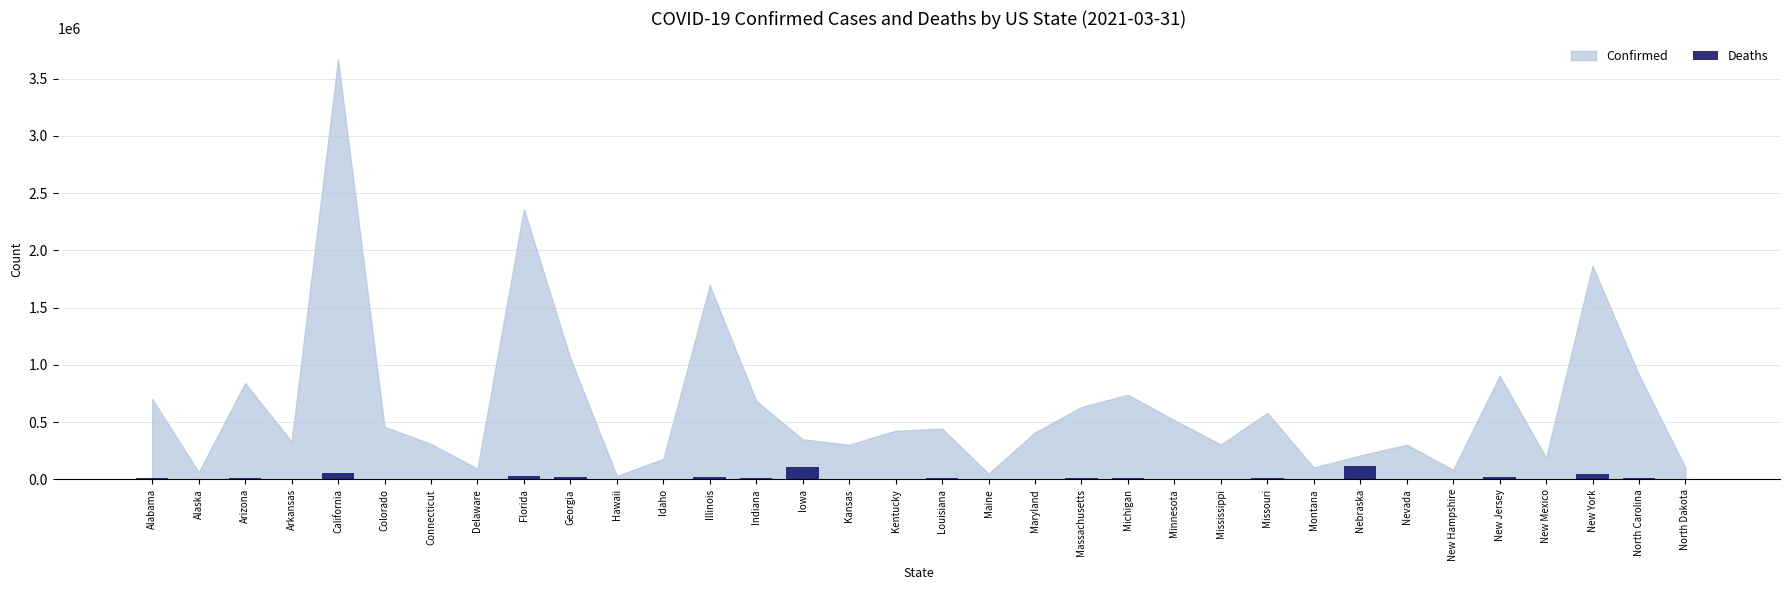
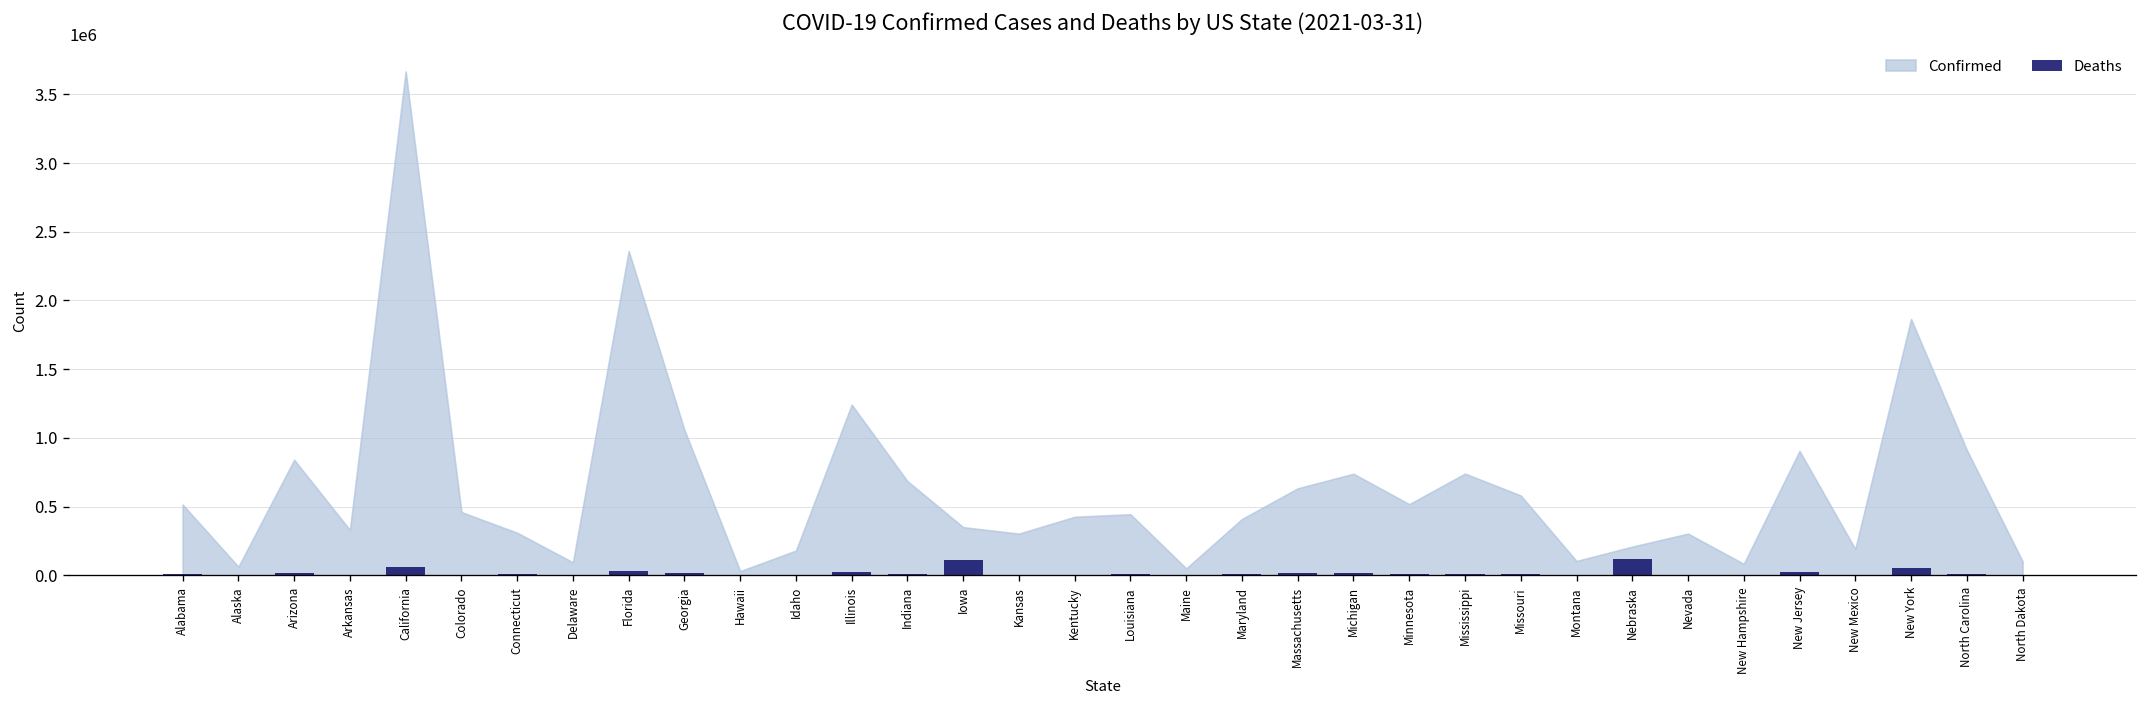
  {
    "Confirmed": {
-     "Alabama": 700000,
+     "Alabama": 510000,
      "Alaska": 60000,
      "Arizona": 840000,
      "Arkansas": 330000,
      "California": 3670000,
      "Colorado": 460000,
      "Connecticut": 310000,
      "Delaware": 90000,
      "Florida": 2360000,
      "Georgia": 1060000,
      "Hawaii": 30000,
      "Idaho": 180000,
-     "Illinois": 1700000,
+     "Illinois": 1240000,
      "Indiana": 690000,
      "Iowa": 350000,
      "Kansas": 300000,
      "Kentucky": 430000,
      "Louisiana": 440000,
      "Maine": 50000,
      "Maryland": 410000,
      "Massachusetts": 630000,
      "Michigan": 740000,
      "Minnesota": 520000,
-     "Mississippi": 300000,
+     "Mississippi": 740000,
      "Missouri": 580000,
      "Montana": 100000,
      "Nebraska": 210000,
      "Nevada": 300000,
      "New Hampshire": 80000,
      "New Jersey": 910000,
      "New Mexico": 190000,
      "New York": 1870000,
      "North Carolina": 910000,
      "North Dakota": 100000
    },
    "Deaths": {
      "California": 60000,
      "Florida": 30000,
      "Illinois": 20000,
      "Iowa": 110000,
      "Nebraska": 120000,
      "New Jersey": 20000,
      "New York": 50000
    }
  }
